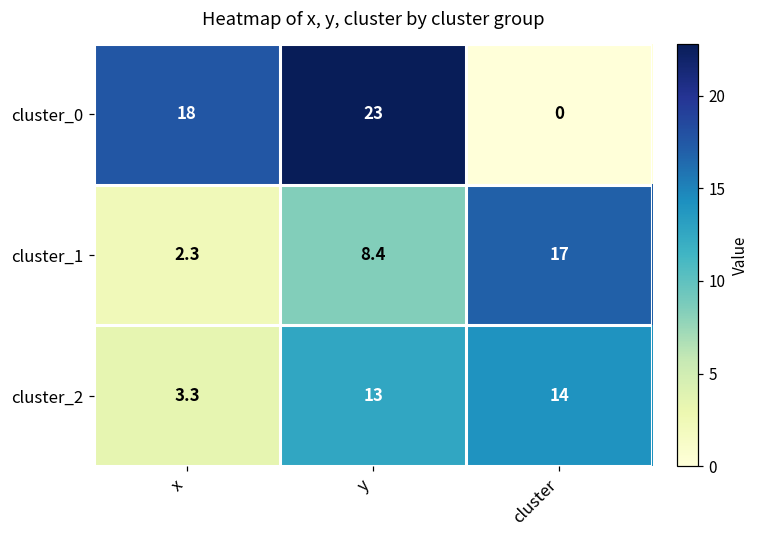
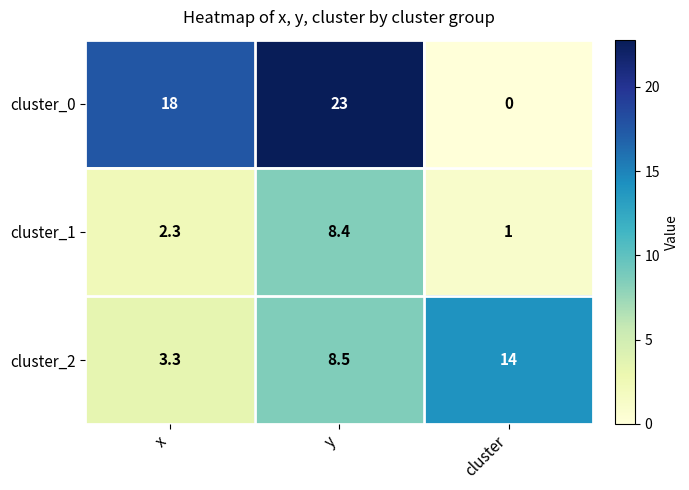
  {
    "cluster_0": {
      "x": 18,
      "y": 23,
      "cluster": 0
    },
    "cluster_1": {
      "x": 2.3,
      "y": 8.4,
-     "cluster": 17
+     "cluster": 1
    },
    "cluster_2": {
      "x": 3.3,
-     "y": 13,
+     "y": 8.5,
      "cluster": 14
    }
  }
